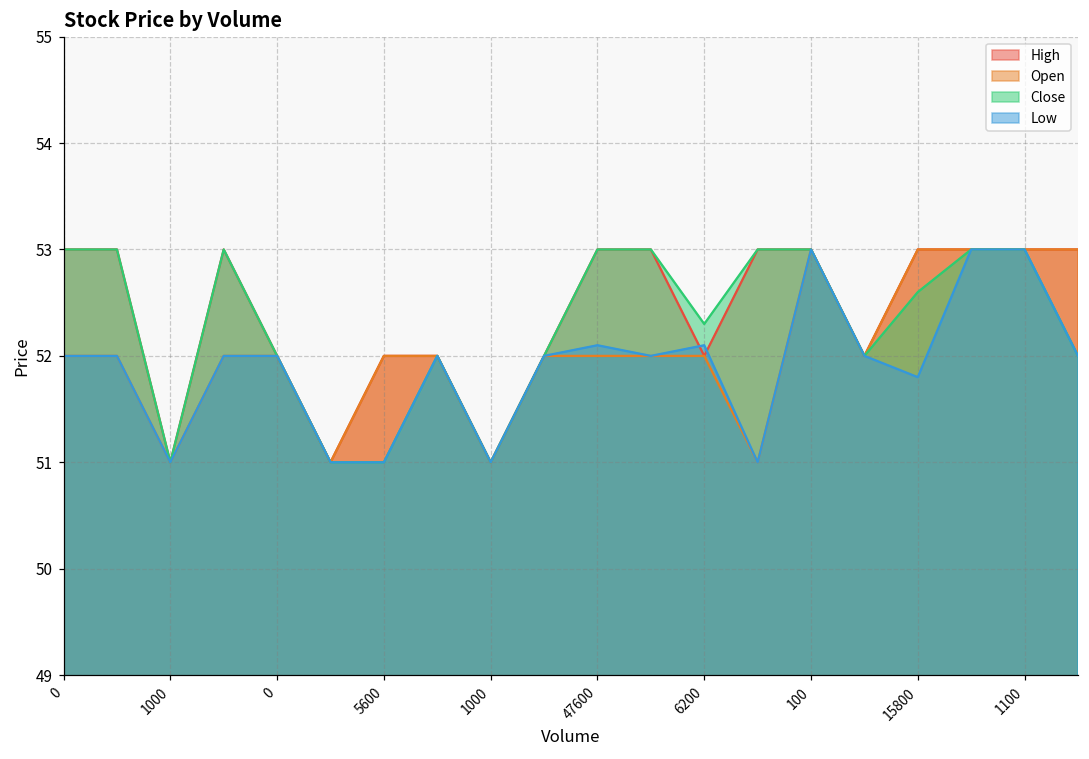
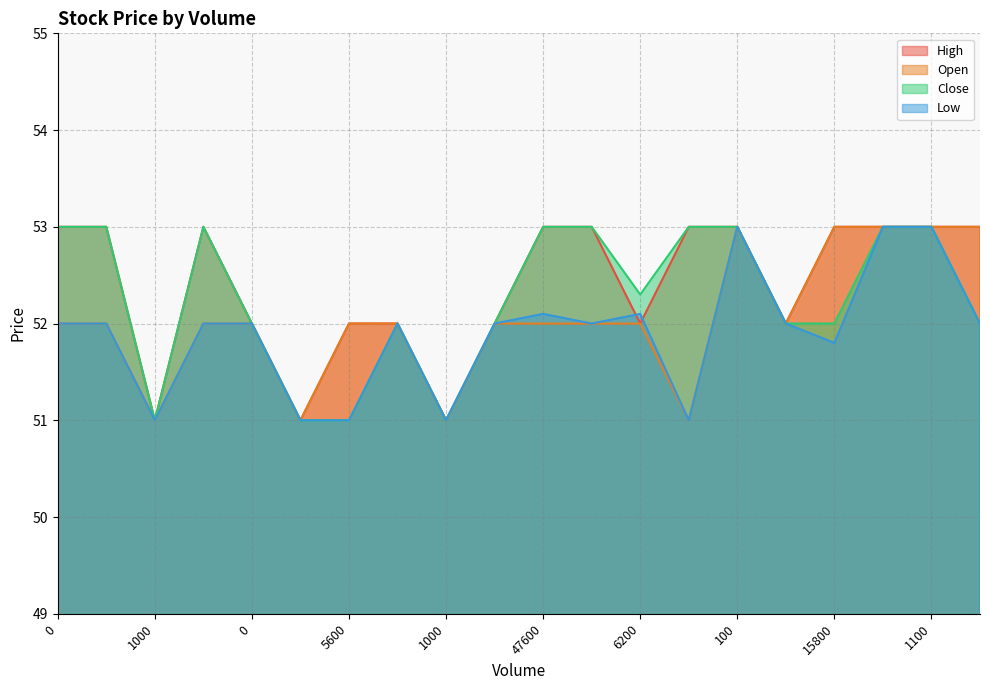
  {
    "Close": {
      "6200": 52.3,
-     "15800": 52.6
+     "15800": 52.0
    },
    "Low": {
      "47600": 52.1,
      "6200": 52.1,
      "15800": 51.8
    }
  }
